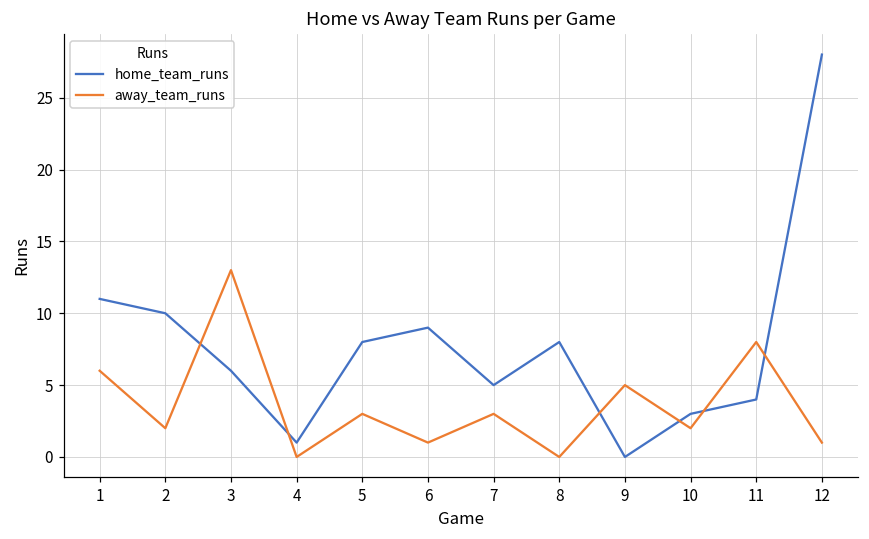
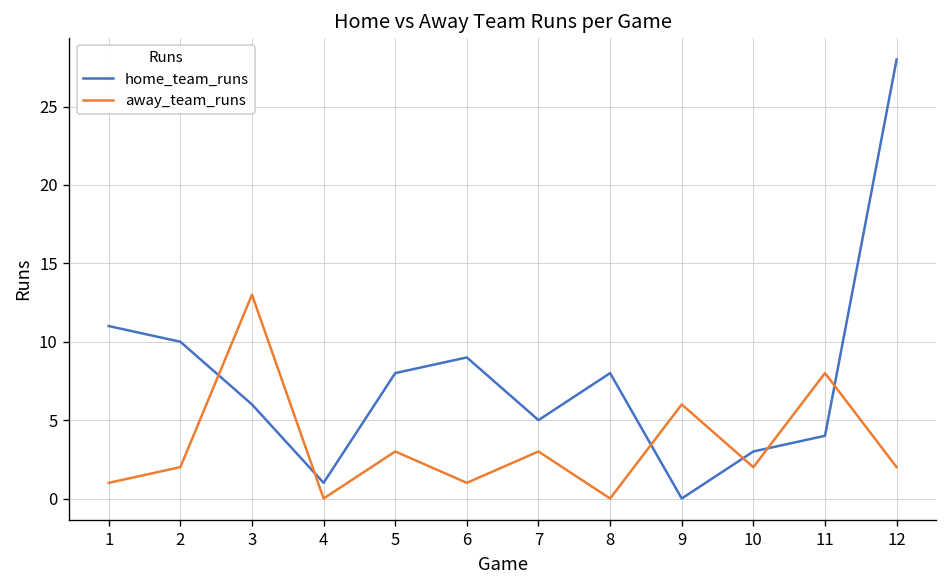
  {
    "home_team_runs": {
      "1": 11,
      "2": 10,
      "3": 6,
      "4": 1,
      "5": 8,
      "6": 9,
      "7": 5,
      "8": 8,
      "9": 0,
      "10": 3,
      "11": 4,
      "12": 28
    },
    "away_team_runs": {
-     "1": 6,
+     "1": 1,
      "2": 2,
      "3": 13,
      "4": 0,
      "5": 3,
      "6": 1,
      "7": 3,
      "8": 0,
-     "9": 5,
+     "9": 6,
      "10": 2,
      "11": 8,
-     "12": 1
+     "12": 2
    }
  }
